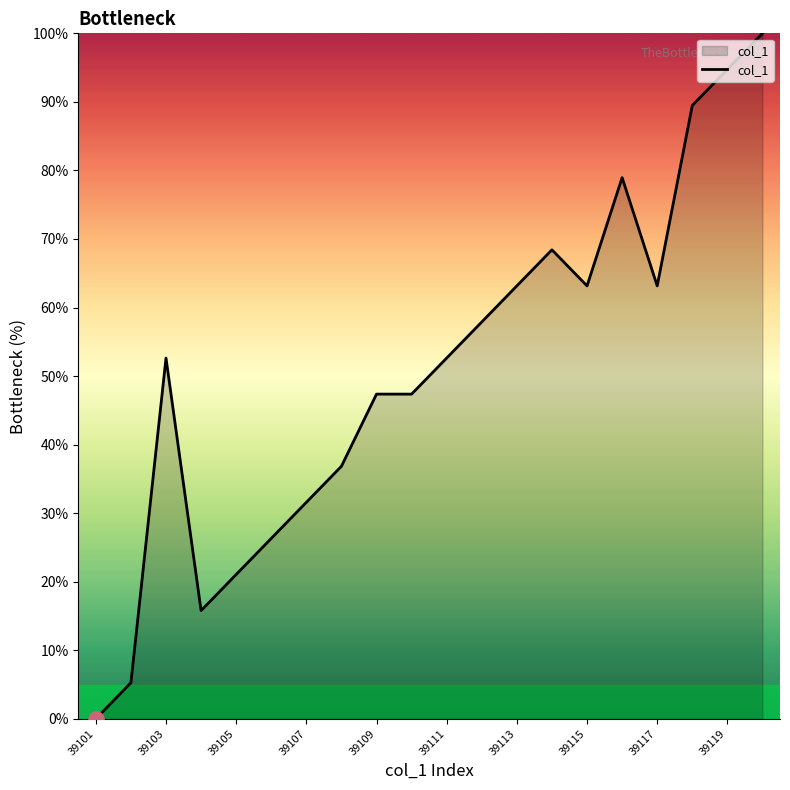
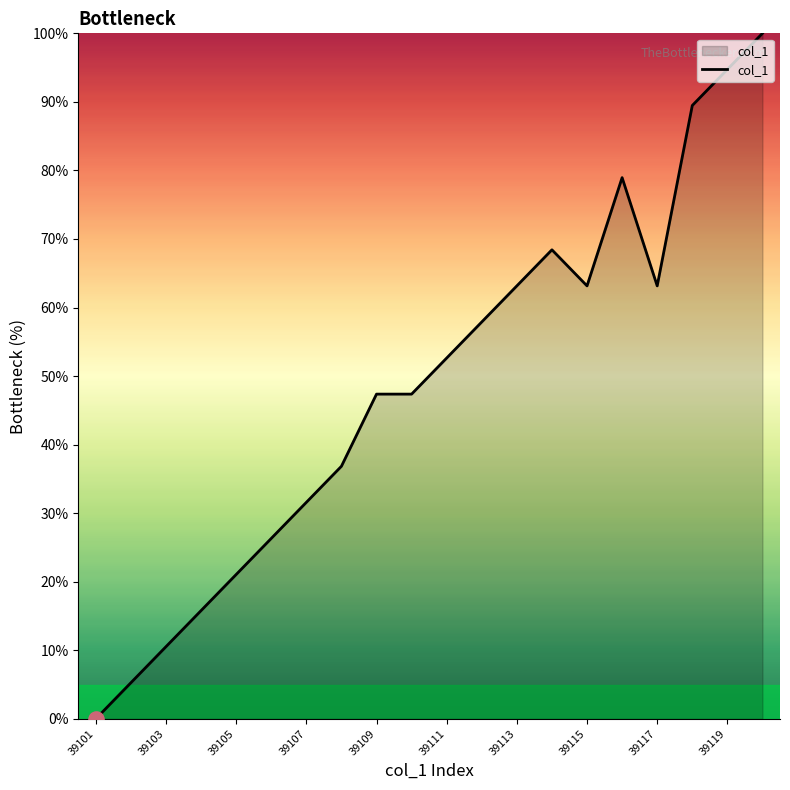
  {
    "col_1": {
-     "39103": "53%",
+     "39103": "11%",
      "39105": "21%",
      "39107": "32%",
      "39109": "47%",
      "39111": "53%",
      "39113": "63%",
      "39115": "63%",
      "39117": "63%"
    }
  }
